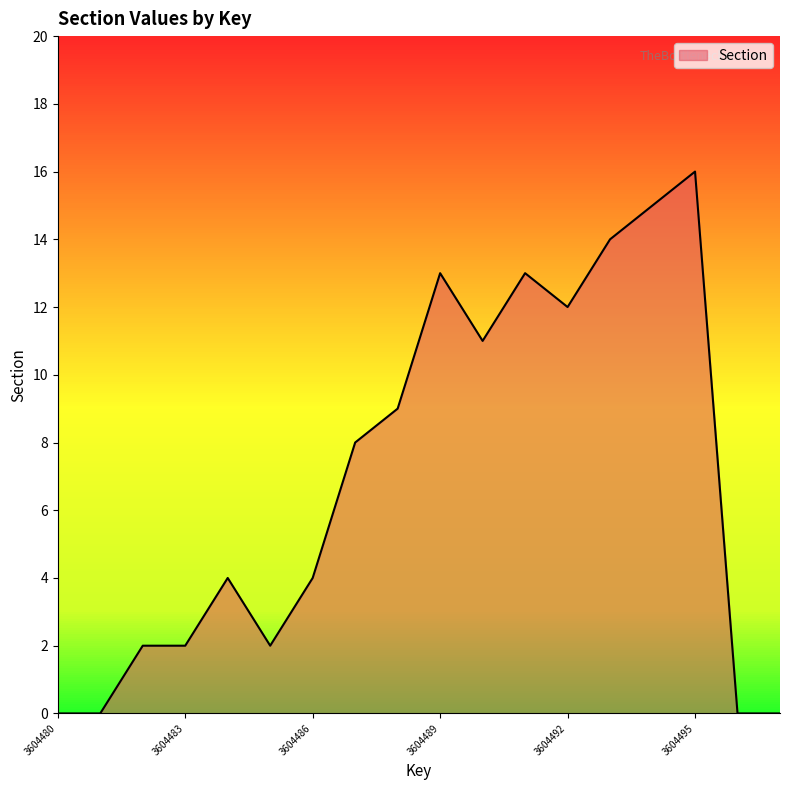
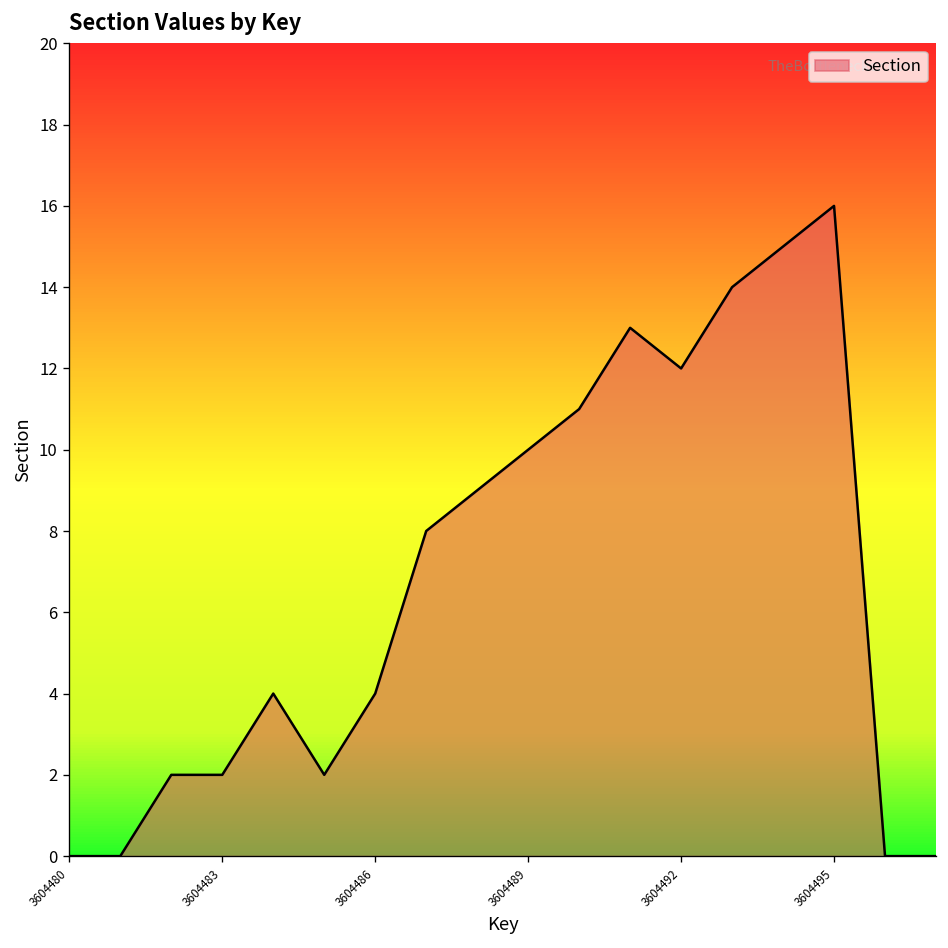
  {
    "3604480": 0,
    "3604483": 2,
    "3604486": 4,
-   "3604489": 13,
+   "3604489": 10,
    "3604492": 12,
    "3604495": 16
  }
